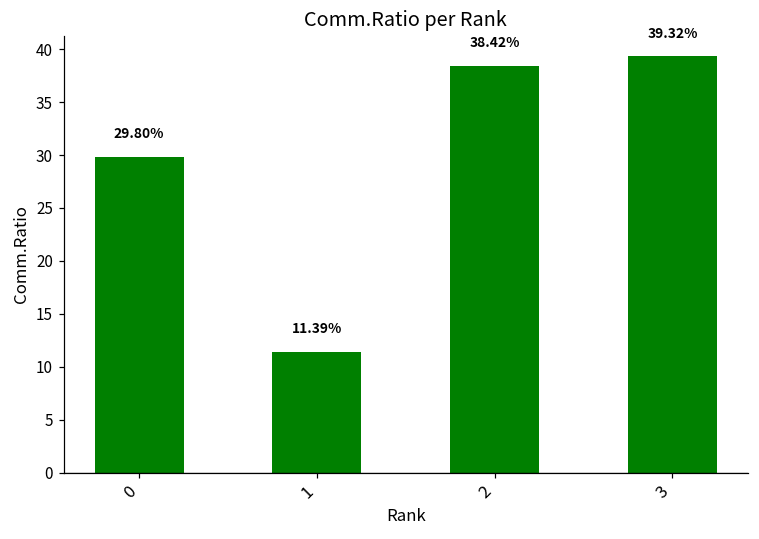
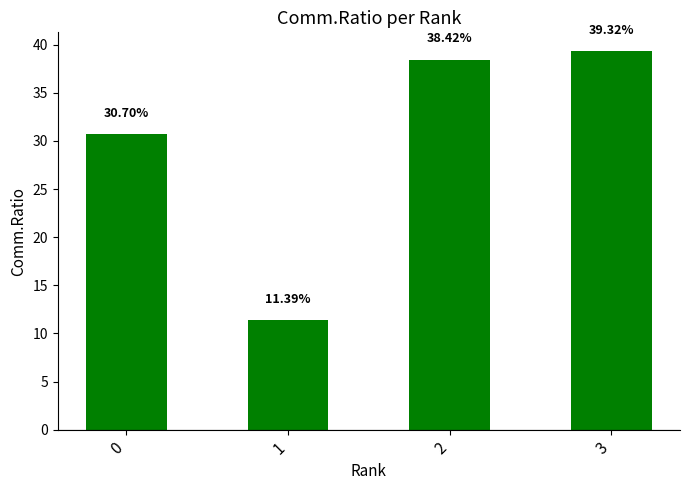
  {
-   "0": "29.80%",
+   "0": "30.70%",
    "1": "11.39%",
    "2": "38.42%",
    "3": "39.32%"
  }
